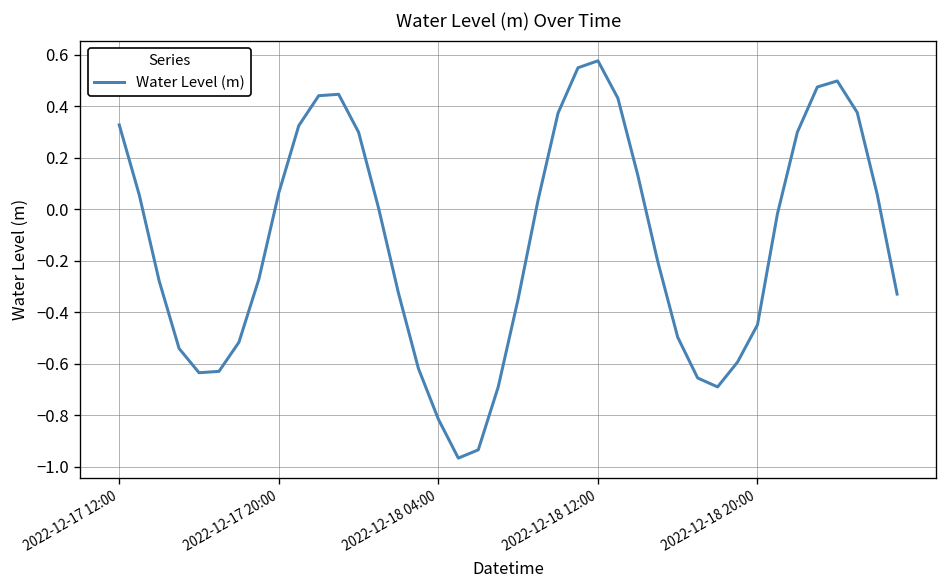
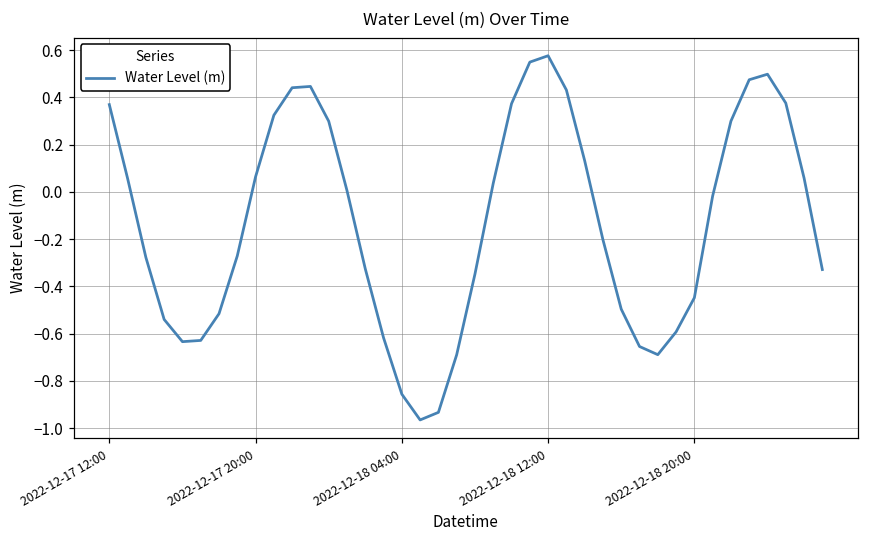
  {
-   "2022-12-17 12:00": 0.33,
+   "2022-12-17 12:00": 0.37,
    "2022-12-17 20:00": 0.06,
-   "2022-12-18 04:00": -0.81,
+   "2022-12-18 04:00": -0.86,
    "2022-12-18 12:00": 0.58,
    "2022-12-18 20:00": -0.45
  }
